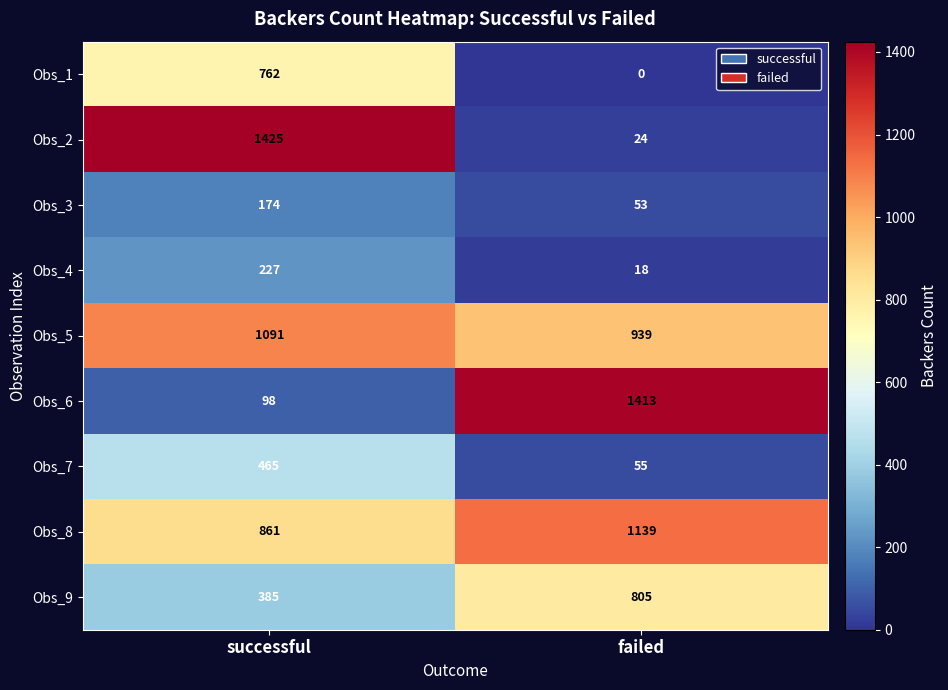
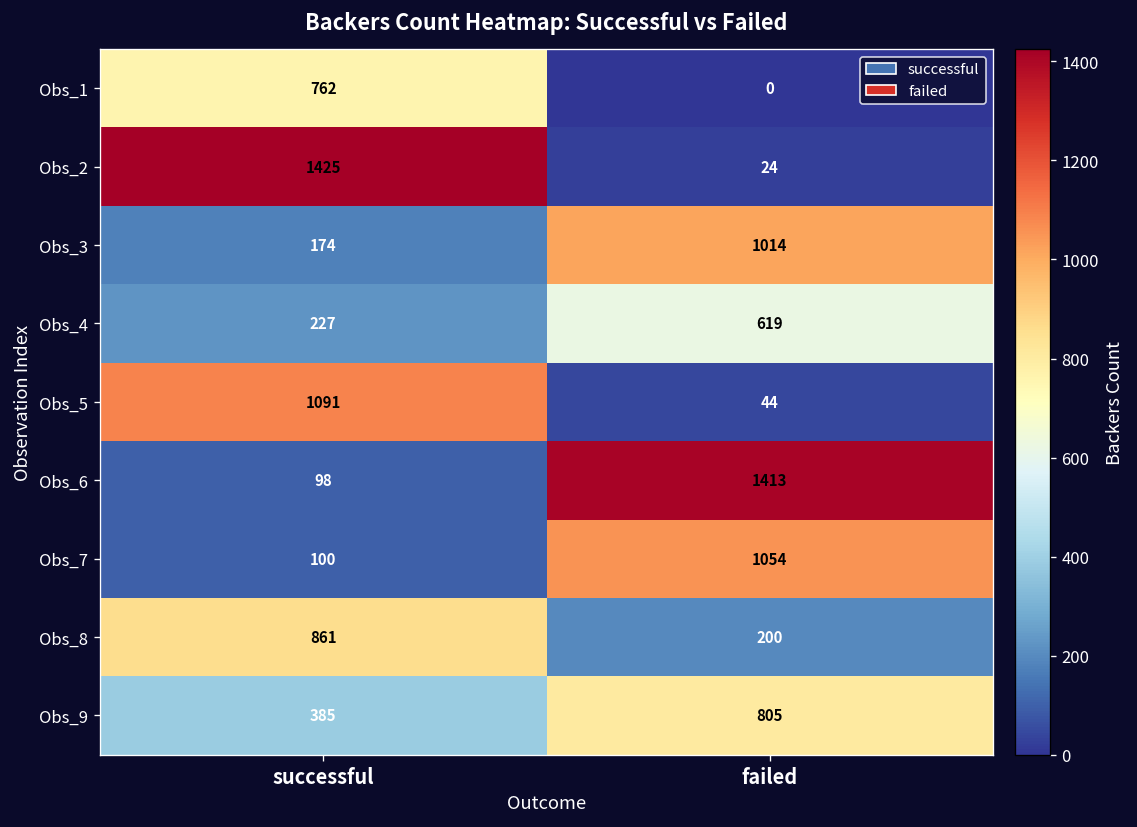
  {
    "Obs_1": {
      "successful": 762,
      "failed": 0
    },
    "Obs_2": {
      "successful": 1425,
      "failed": 24
    },
    "Obs_3": {
      "successful": 174,
-     "failed": 53
+     "failed": 1014
    },
    "Obs_4": {
      "successful": 227,
-     "failed": 18
+     "failed": 619
    },
    "Obs_5": {
      "successful": 1091,
-     "failed": 939
+     "failed": 44
    },
    "Obs_6": {
      "successful": 98,
      "failed": 1413
    },
    "Obs_7": {
-     "successful": 465,
-     "failed": 55
+     "successful": 100,
+     "failed": 1054
    },
    "Obs_8": {
      "successful": 861,
-     "failed": 1139
+     "failed": 200
    },
    "Obs_9": {
      "successful": 385,
      "failed": 805
    }
  }
